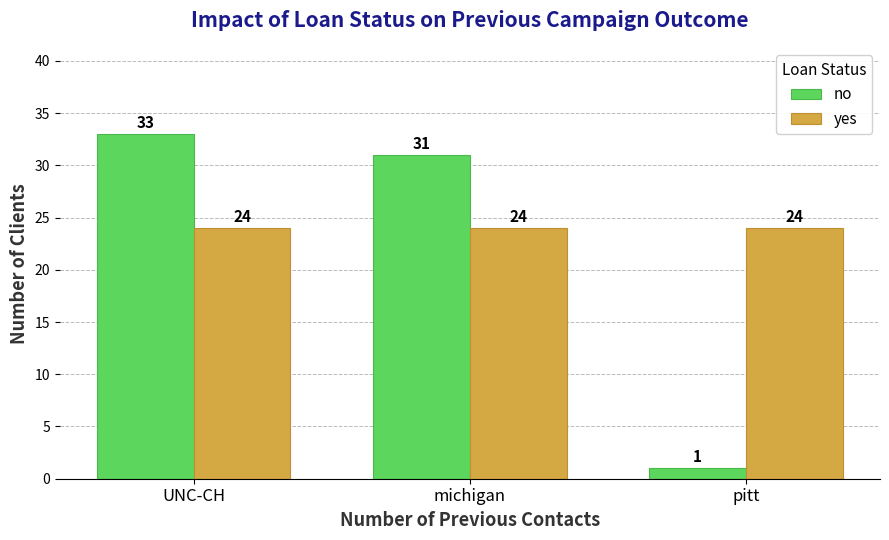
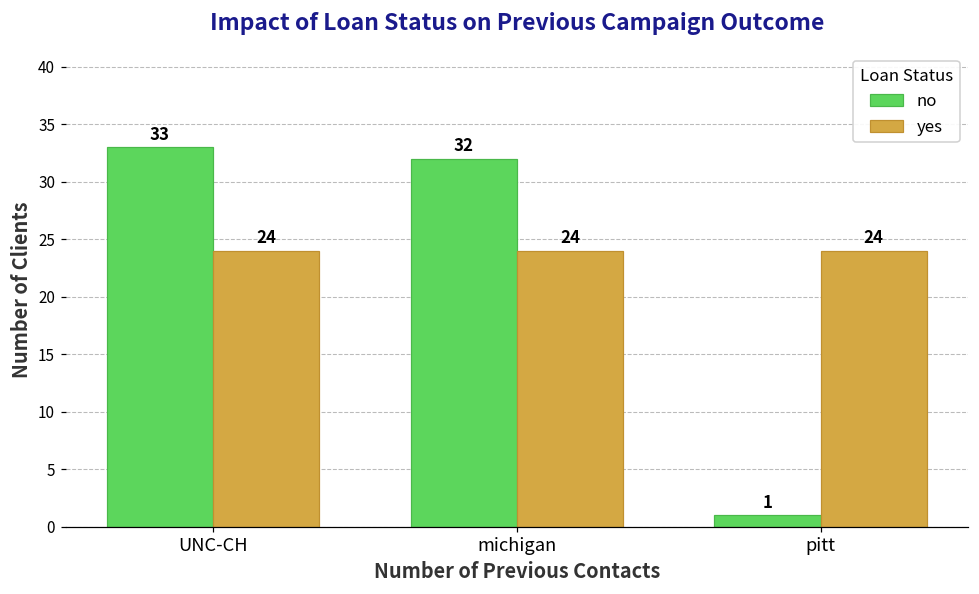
  {
    "no": {
      "UNC-CH": 33,
-     "michigan": 31,
+     "michigan": 32,
      "pitt": 1
    },
    "yes": {
      "UNC-CH": 24,
      "michigan": 24,
      "pitt": 24
    }
  }
